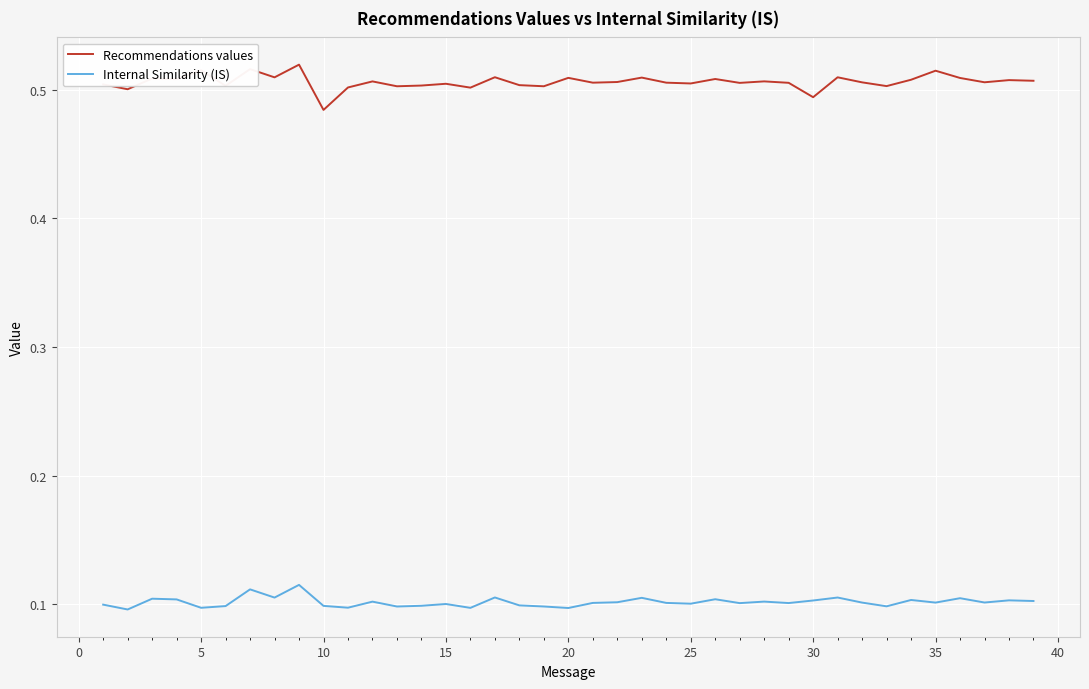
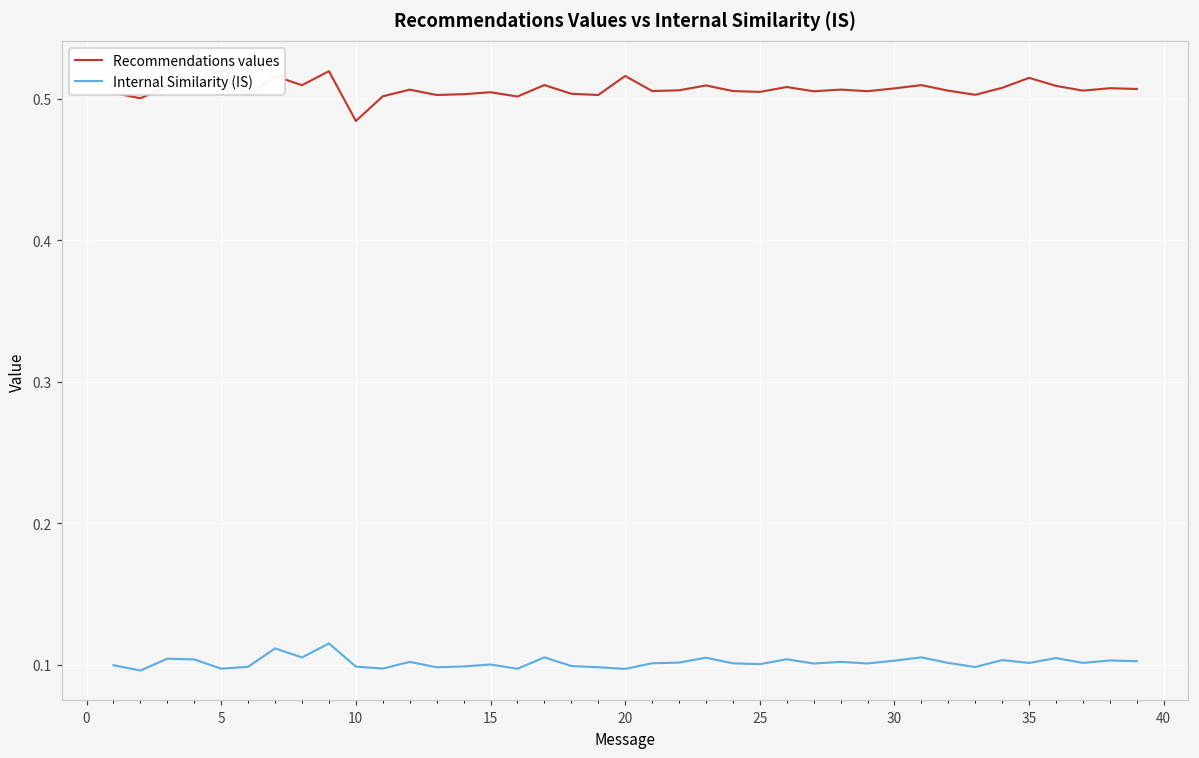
  {
    "Recommendations values": {
      "10": 0.484,
      "15": 0.505,
-     "20": 0.509,
+     "20": 0.516,
      "25": 0.505,
-     "30": 0.494,
+     "30": 0.507,
      "35": 0.515
    },
    "Internal Similarity (IS)": {
      "5": 0.097,
      "10": 0.099,
      "15": 0.100,
      "20": 0.097,
      "25": 0.100,
      "30": 0.103,
      "35": 0.101
    }
  }
